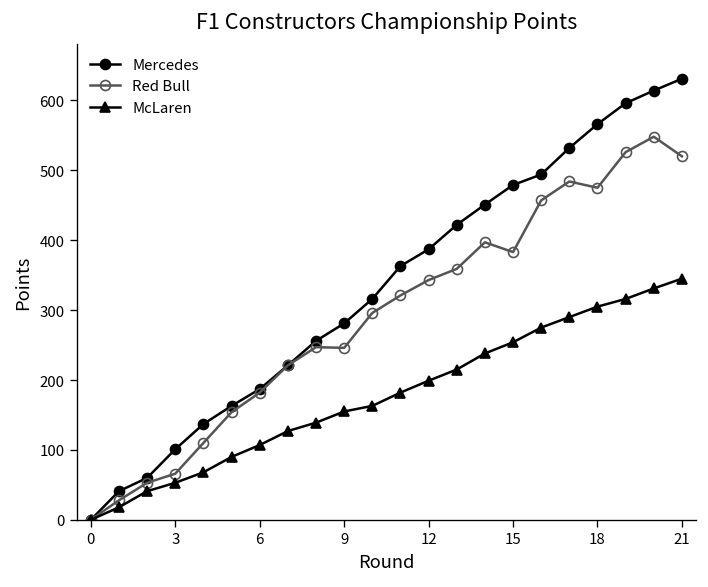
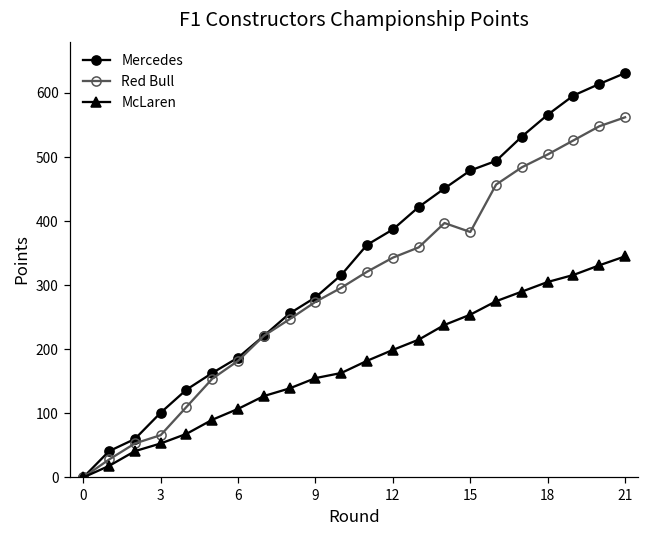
  {
    "Red Bull": {
      "3": 70,
      "6": 180,
-     "9": 250,
+     "9": 270,
      "12": 340,
      "15": 380,
-     "18": 480,
-     "21": 520
+     "18": 500,
+     "21": 560
    }
  }
